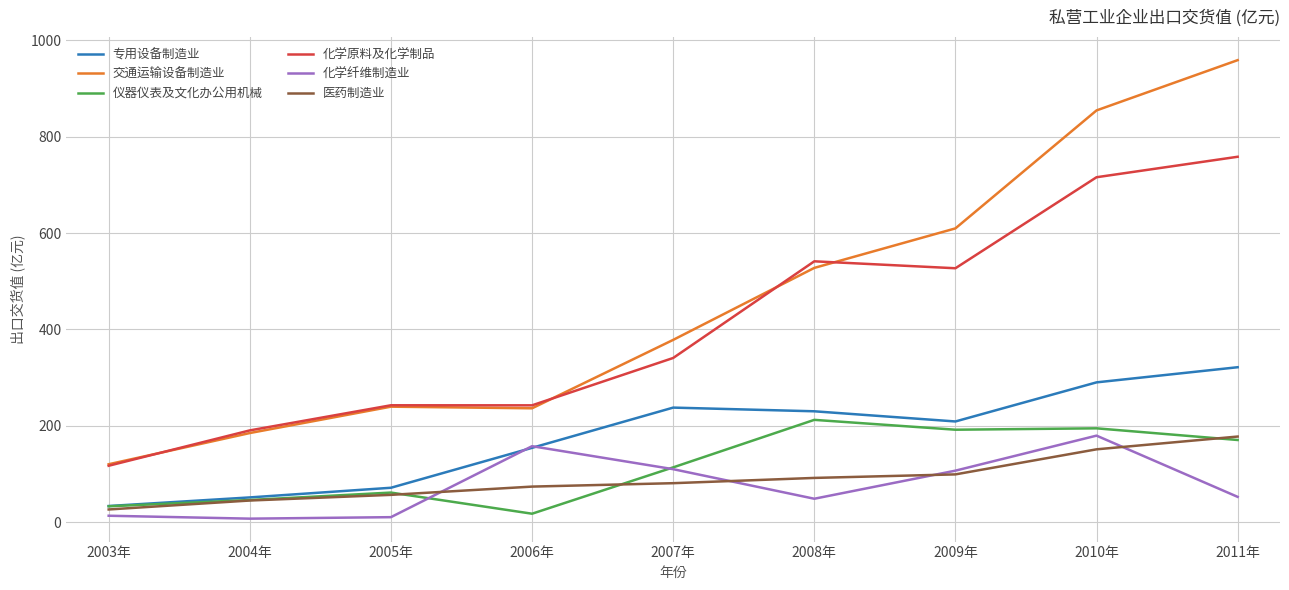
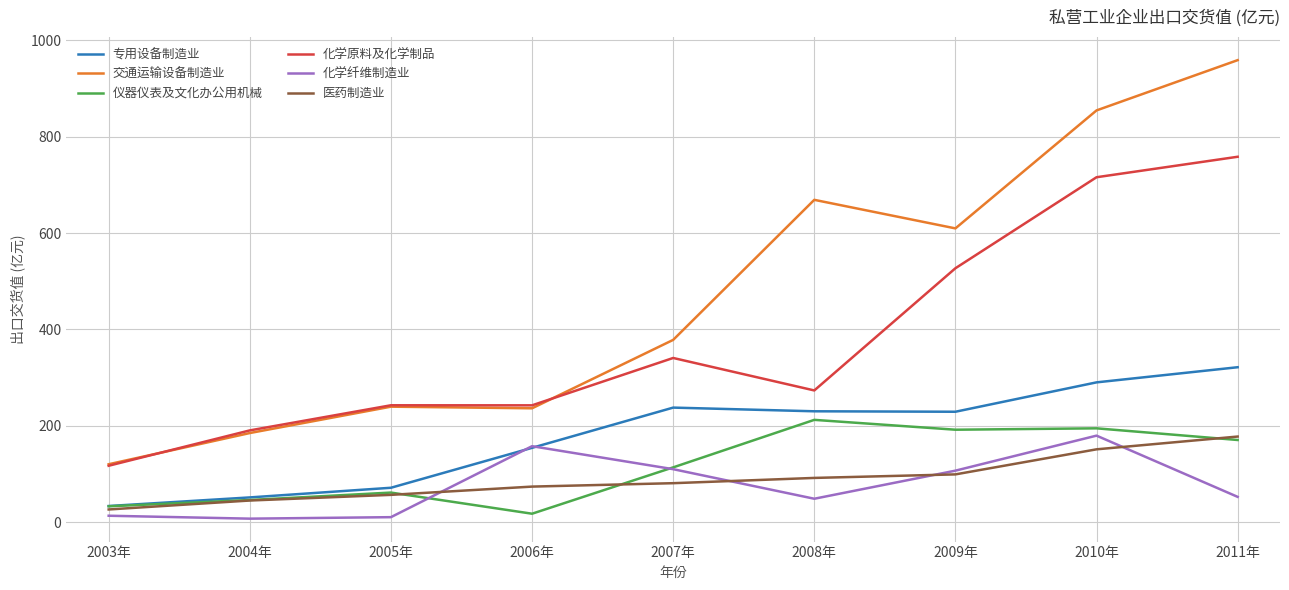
  {
    "专用设备制造业": {
      "2004年": 50,
      "2005年": 70,
      "2007年": 240,
      "2008年": 230,
-     "2009年": 210,
+     "2009年": 230,
      "2010年": 290,
      "2011年": 320
    },
    "交通运输设备制造业": {
      "2004年": 190,
      "2006年": 240,
      "2007年": 380,
-     "2008年": 530,
+     "2008年": 670,
      "2009年": 610,
      "2010年": 850,
      "2011年": 960
    },
    "仪器仪表及文化办公用机械": {
      "2006年": 20,
      "2008年": 210,
      "2009年": 190,
      "2010年": 190,
      "2011年": 170
    },
    "化学原料及化学制品": {
      "2004年": 190,
      "2006年": 240,
      "2007年": 340,
-     "2008年": 540,
+     "2008年": 270,
      "2009年": 530,
      "2010年": 720,
      "2011年": 760
    },
    "化学纤维制造业": {
      "2003年": 10,
      "2004年": 10,
      "2005年": 10,
      "2008年": 50,
      "2009年": 110,
      "2010年": 180,
      "2011年": 50
    },
    "医药制造业": {
      "2003年": 30,
      "2006年": 70,
      "2007年": 80,
      "2008年": 90,
      "2009年": 100,
      "2010年": 150,
      "2011年": 180
    }
  }
